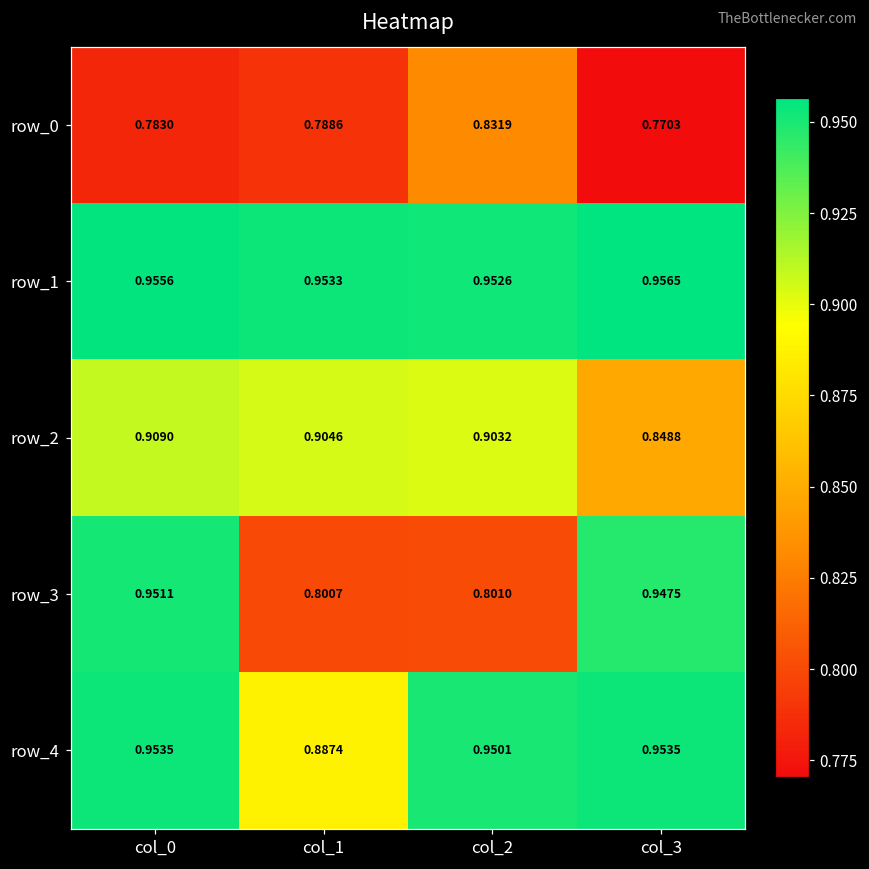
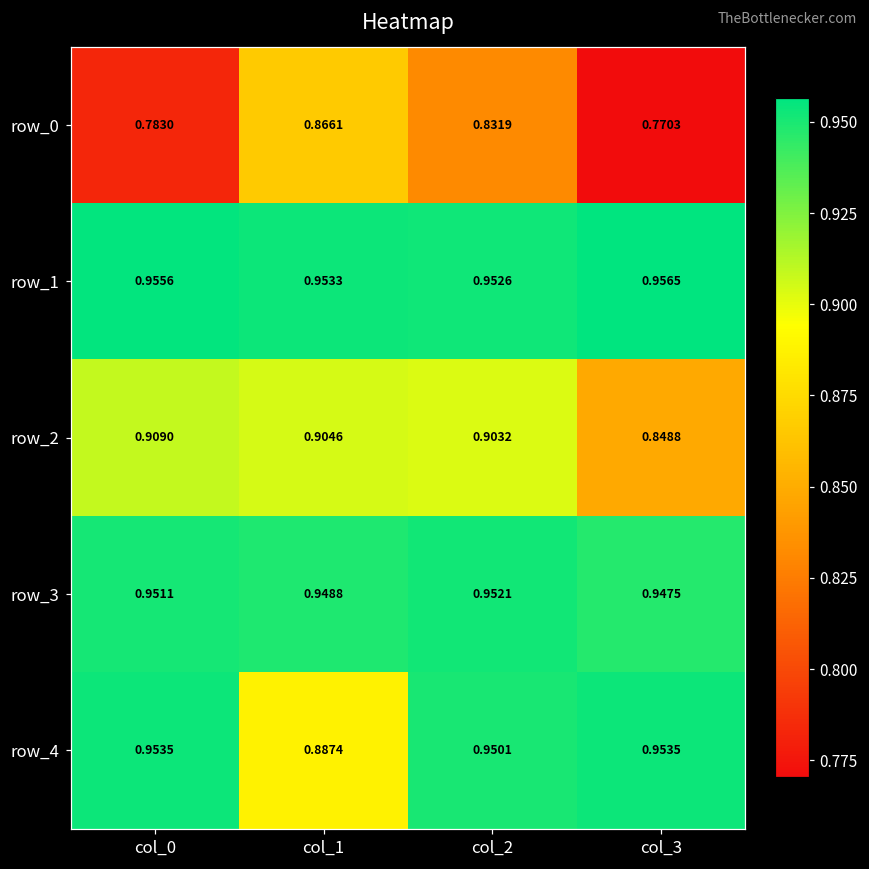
  {
    "row_0": {
      "col_0": 0.7830,
-     "col_1": 0.7886,
+     "col_1": 0.8661,
      "col_2": 0.8319,
      "col_3": 0.7703
    },
    "row_1": {
      "col_0": 0.9556,
      "col_1": 0.9533,
      "col_2": 0.9526,
      "col_3": 0.9565
    },
    "row_2": {
      "col_0": 0.9090,
      "col_1": 0.9046,
      "col_2": 0.9032,
      "col_3": 0.8488
    },
    "row_3": {
      "col_0": 0.9511,
-     "col_1": 0.8007,
-     "col_2": 0.8010,
+     "col_1": 0.9488,
+     "col_2": 0.9521,
      "col_3": 0.9475
    },
    "row_4": {
      "col_0": 0.9535,
      "col_1": 0.8874,
      "col_2": 0.9501,
      "col_3": 0.9535
    }
  }
